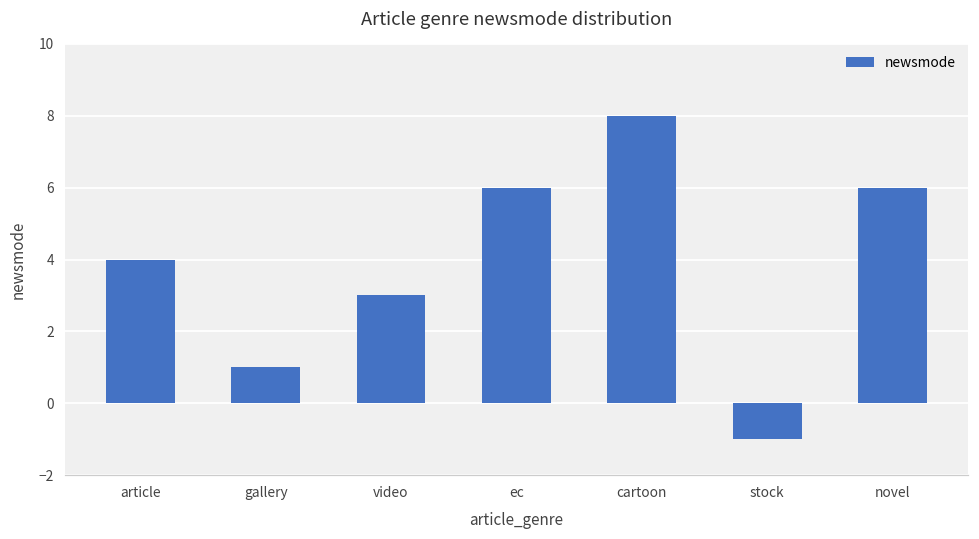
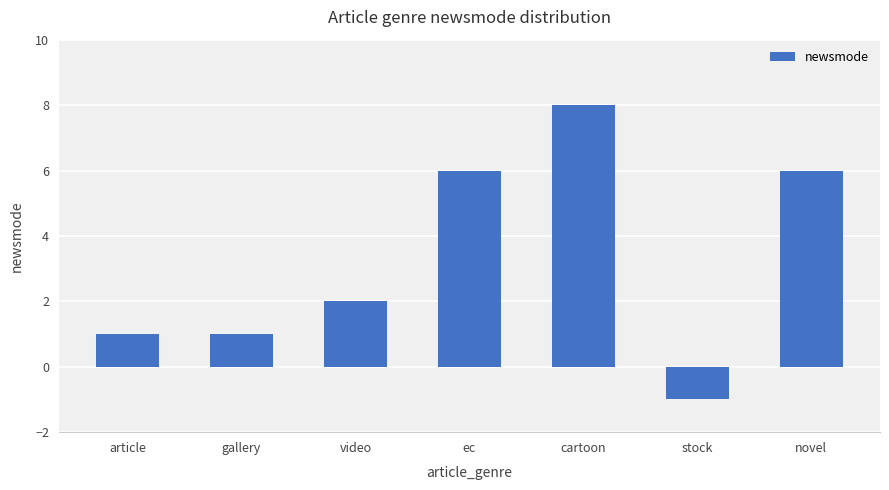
  {
-   "article": 4,
+   "article": 1,
    "gallery": 1,
-   "video": 3,
+   "video": 2,
    "ec": 6,
    "cartoon": 8,
    "stock": -1,
    "novel": 6
  }
